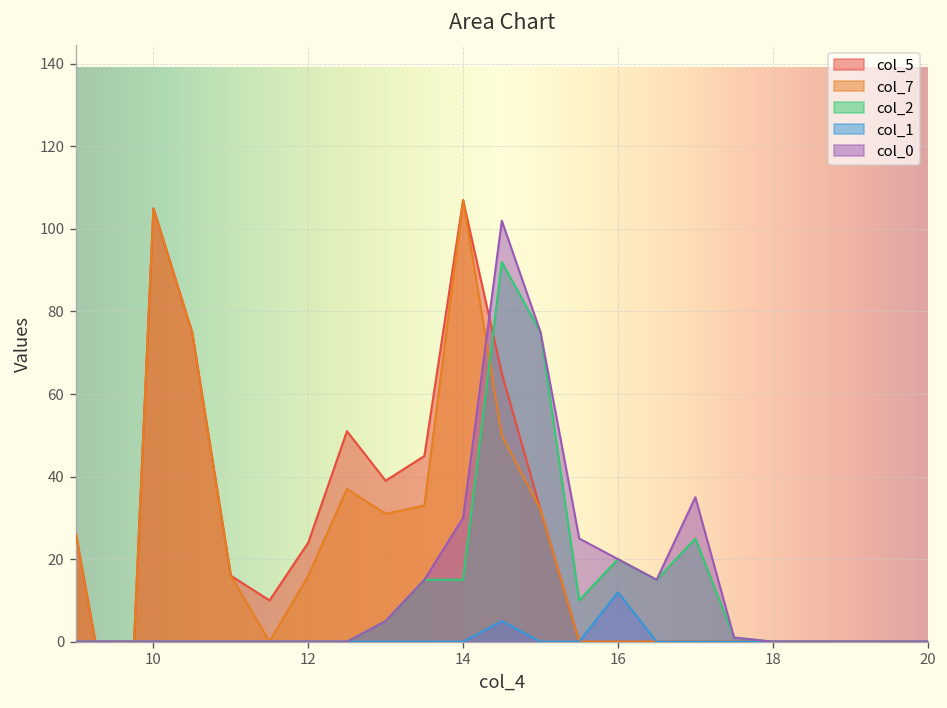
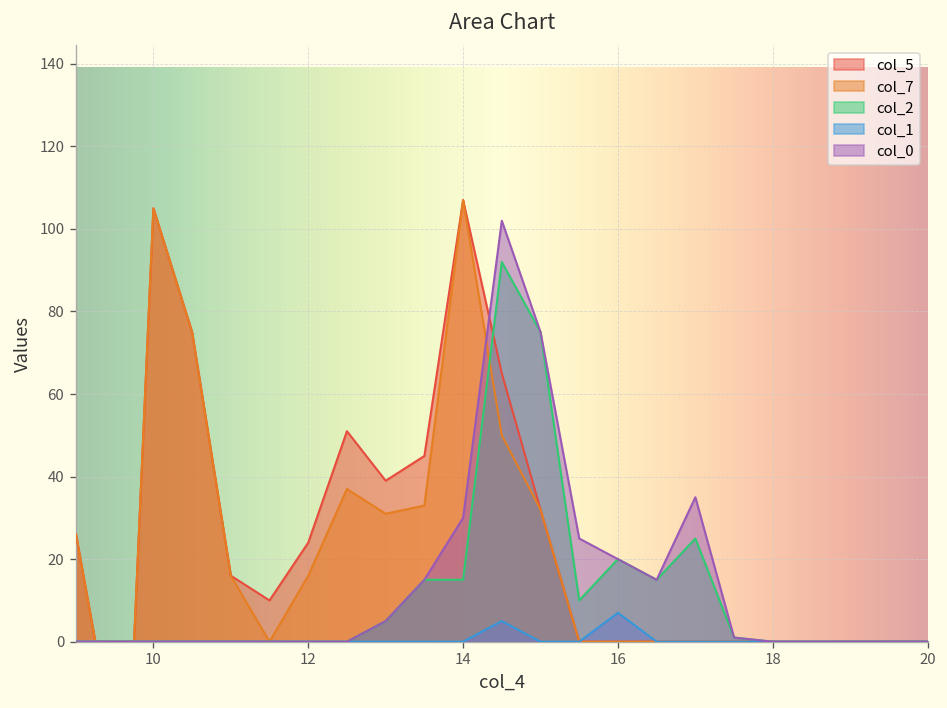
  {
    "col_2": {
      "14": 15
    },
    "col_1": {
      "14": 0,
-     "16": 12
+     "16": 7
    },
    "col_0": {
      "14": 30
    }
  }
